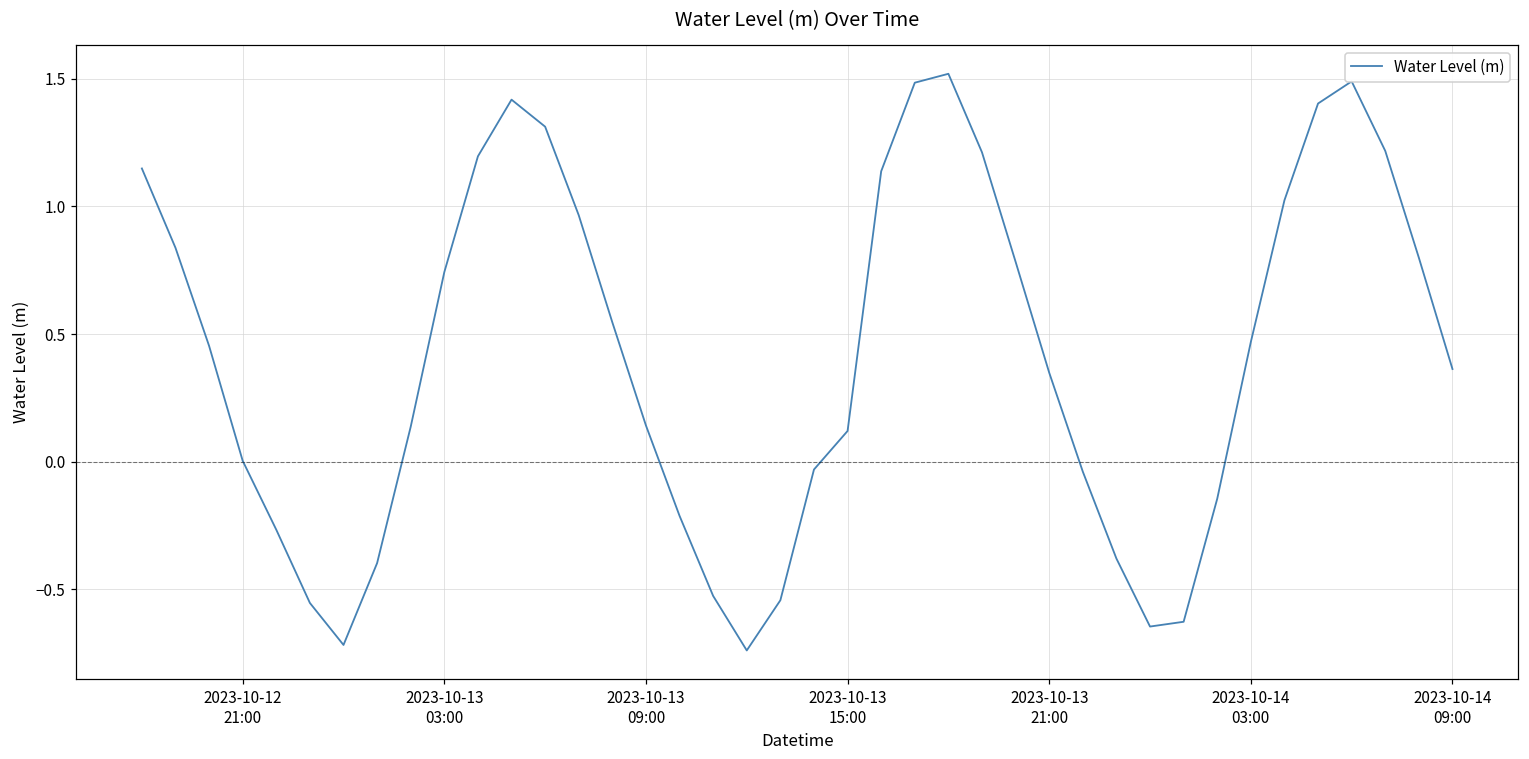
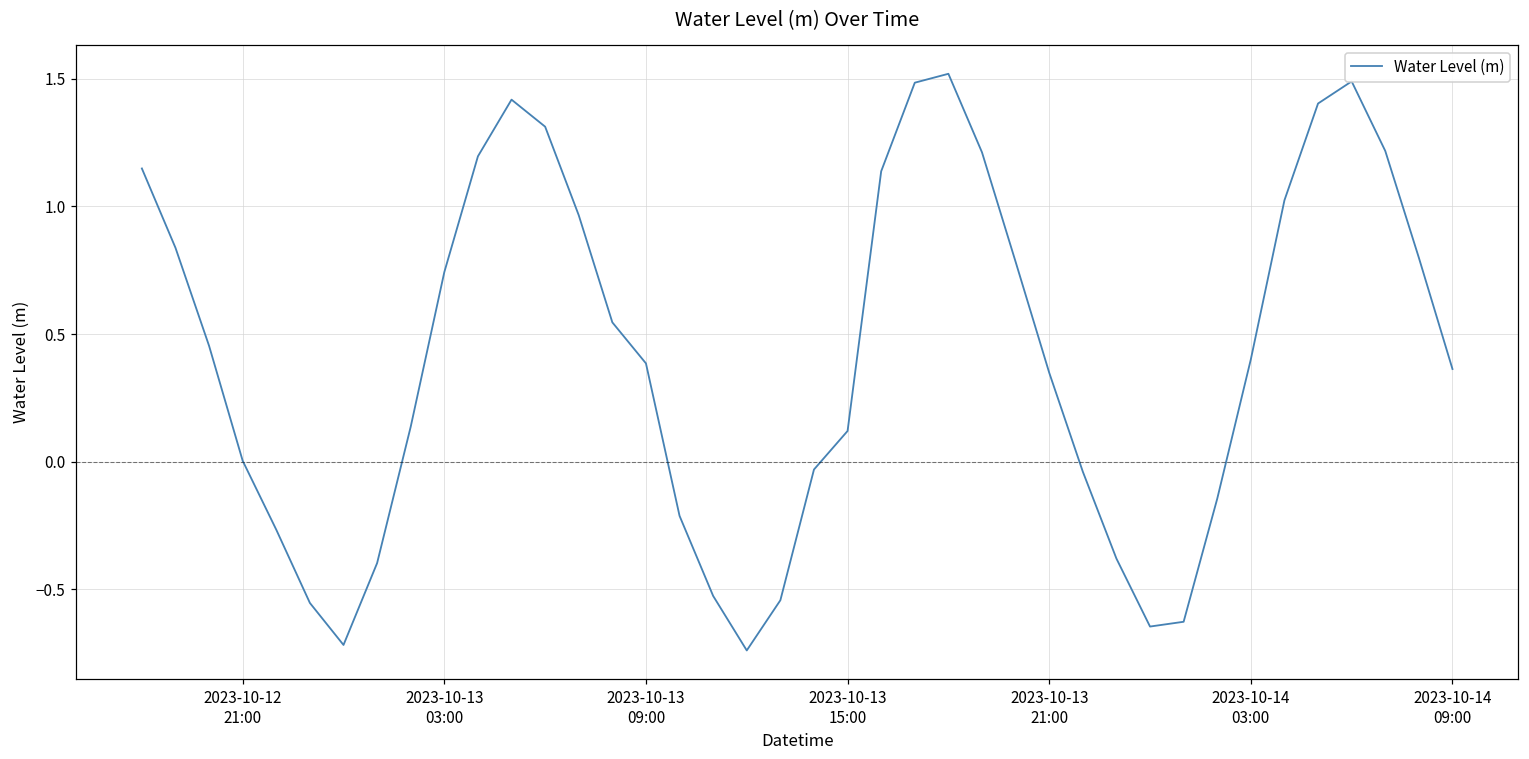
  {
    "2023-10-12 21:00": 0.00,
    "2023-10-13 03:00": 0.74,
-   "2023-10-13 09:00": 0.14,
+   "2023-10-13 09:00": 0.39,
    "2023-10-13 15:00": 0.12,
    "2023-10-13 21:00": 0.35,
-   "2023-10-14 03:00": 0.47,
+   "2023-10-14 03:00": 0.40,
    "2023-10-14 09:00": 0.36
  }
